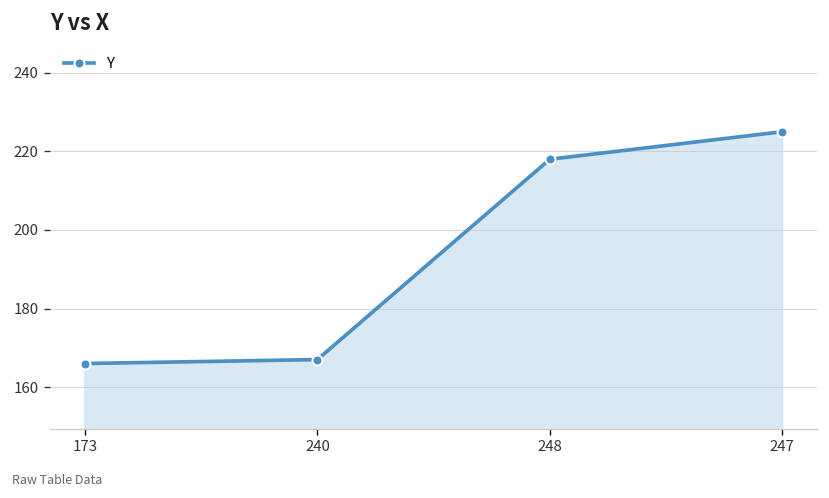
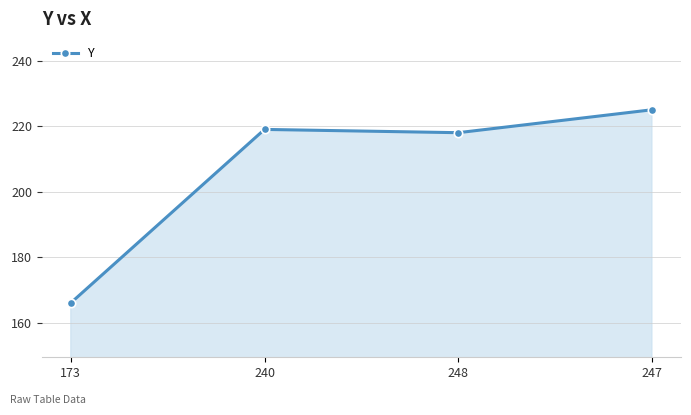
  {
    "173": 166,
-   "240": 167,
+   "240": 219,
    "248": 218,
    "247": 225
  }
